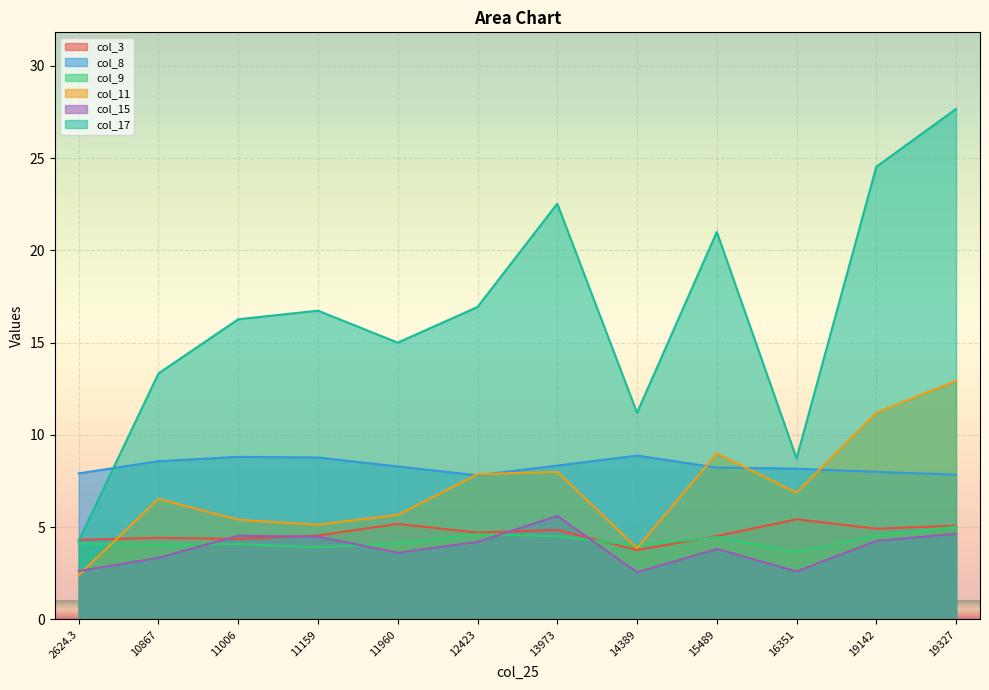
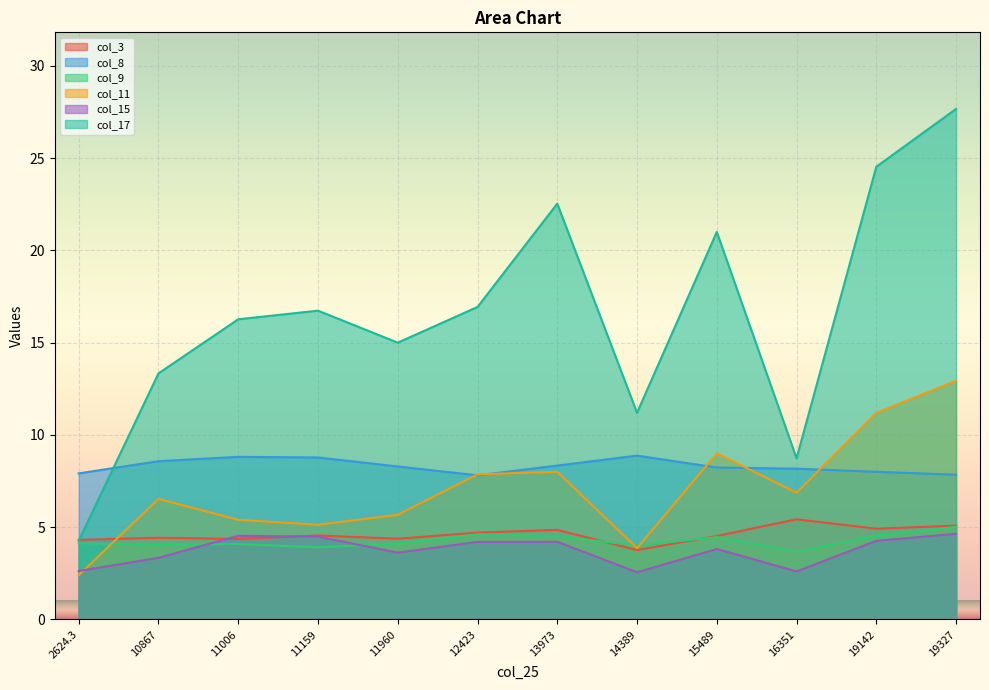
  {
    "col_3": {
      "10867": 4.4,
      "11006": 4.4,
-     "11960": 5.2,
+     "11960": 4.4,
      "13973": 4.9,
      "16351": 5.4,
      "19142": 4.9
    },
    "col_8": {
      "2624.3": 7.9,
      "10867": 8.6,
      "11006": 8.8,
      "11159": 8.8,
      "11960": 8.3,
      "13973": 8.3,
      "14389": 8.9,
      "15489": 8.2,
      "16351": 8.2,
      "19142": 8.0,
      "19327": 7.8
    },
    "col_11": {
      "2624.3": 2.4,
      "10867": 6.5,
      "11006": 5.4,
      "11159": 5.1,
      "11960": 5.7,
      "13973": 8.0,
      "15489": 9.0,
      "16351": 6.9,
      "19142": 11.2,
      "19327": 12.9
    },
    "col_15": {
      "2624.3": 2.6,
      "10867": 3.3,
      "11006": 4.5,
      "11960": 3.6,
      "12423": 4.2,
-     "13973": 5.6,
+     "13973": 4.2,
      "14389": 2.6,
      "15489": 3.8,
      "16351": 2.6,
      "19142": 4.3,
      "19327": 4.6
    }
  }
